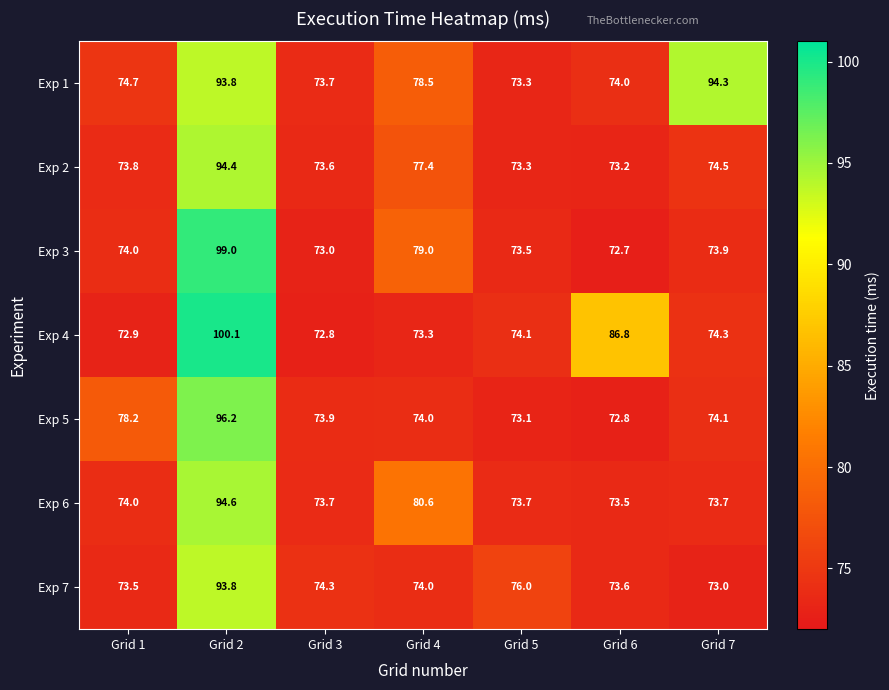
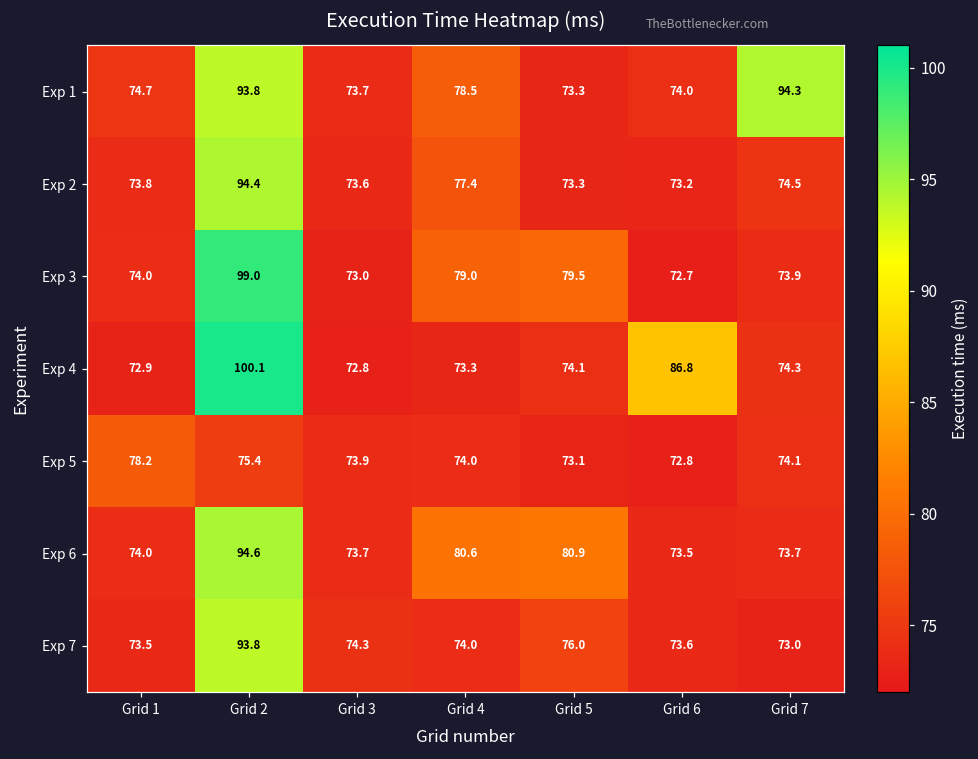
  {
    "Exp 1": {
      "Grid 1": 74.7,
      "Grid 2": 93.8,
      "Grid 3": 73.7,
      "Grid 4": 78.5,
      "Grid 5": 73.3,
      "Grid 6": 74.0,
      "Grid 7": 94.3
    },
    "Exp 2": {
      "Grid 1": 73.8,
      "Grid 2": 94.4,
      "Grid 3": 73.6,
      "Grid 4": 77.4,
      "Grid 5": 73.3,
      "Grid 6": 73.2,
      "Grid 7": 74.5
    },
    "Exp 3": {
      "Grid 1": 74.0,
      "Grid 2": 99.0,
      "Grid 3": 73.0,
      "Grid 4": 79.0,
-     "Grid 5": 73.5,
+     "Grid 5": 79.5,
      "Grid 6": 72.7,
      "Grid 7": 73.9
    },
    "Exp 4": {
      "Grid 1": 72.9,
      "Grid 2": 100.1,
      "Grid 3": 72.8,
      "Grid 4": 73.3,
      "Grid 5": 74.1,
      "Grid 6": 86.8,
      "Grid 7": 74.3
    },
    "Exp 5": {
      "Grid 1": 78.2,
-     "Grid 2": 96.2,
+     "Grid 2": 75.4,
      "Grid 3": 73.9,
      "Grid 4": 74.0,
      "Grid 5": 73.1,
      "Grid 6": 72.8,
      "Grid 7": 74.1
    },
    "Exp 6": {
      "Grid 1": 74.0,
      "Grid 2": 94.6,
      "Grid 3": 73.7,
      "Grid 4": 80.6,
-     "Grid 5": 73.7,
+     "Grid 5": 80.9,
      "Grid 6": 73.5,
      "Grid 7": 73.7
    },
    "Exp 7": {
      "Grid 1": 73.5,
      "Grid 2": 93.8,
      "Grid 3": 74.3,
      "Grid 4": 74.0,
      "Grid 5": 76.0,
      "Grid 6": 73.6,
      "Grid 7": 73.0
    }
  }
